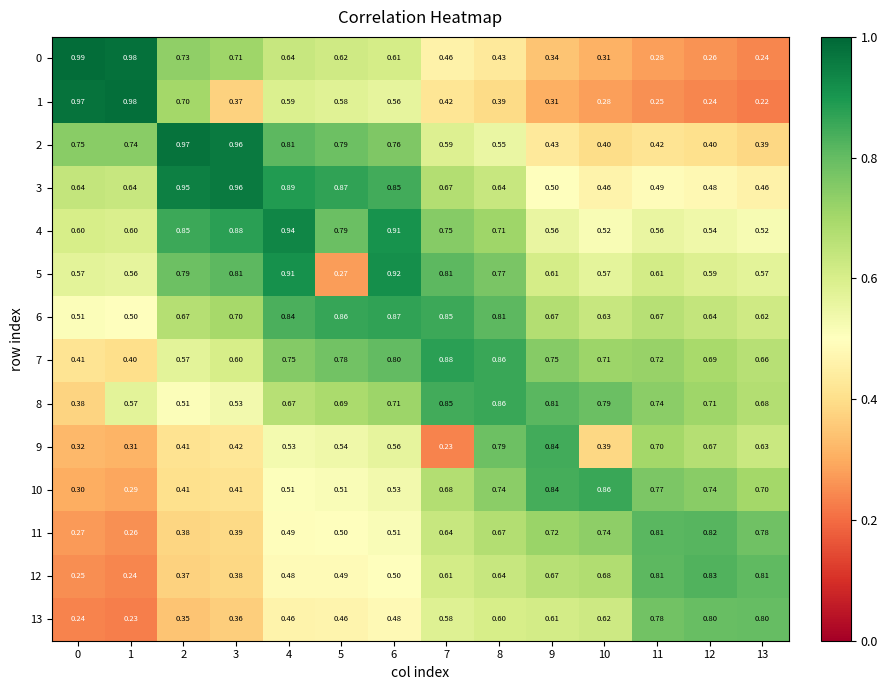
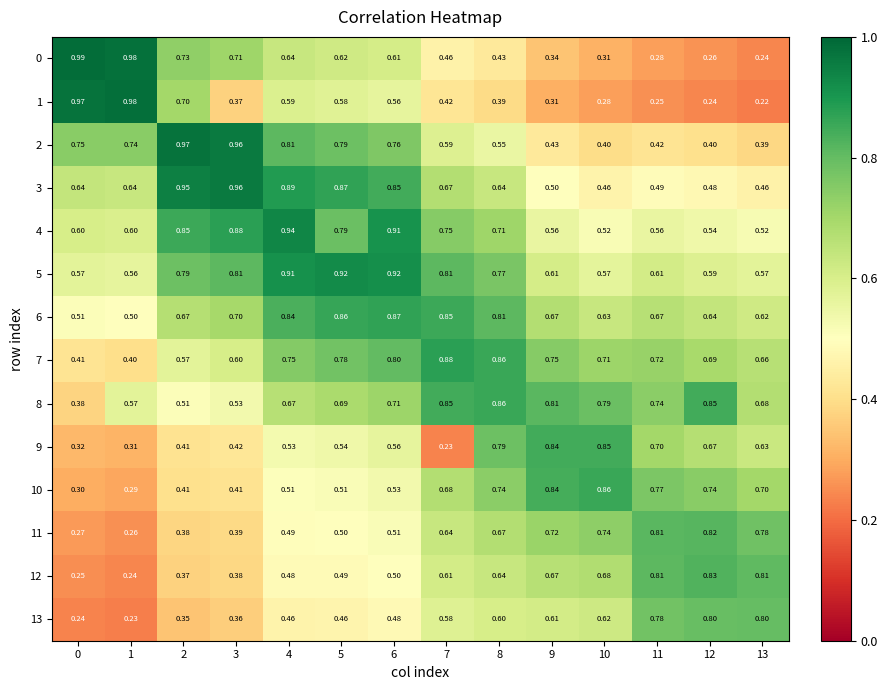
  {
    "0": {
      "0": 0.99,
      "1": 0.98,
      "2": 0.73,
      "3": 0.71,
      "4": 0.64,
      "5": 0.62,
      "6": 0.61,
      "7": 0.46,
      "8": 0.43,
      "9": 0.34,
      "10": 0.31,
      "11": 0.28,
      "12": 0.26,
      "13": 0.24
    },
    "1": {
      "0": 0.97,
      "1": 0.98,
      "2": 0.70,
      "3": 0.37,
      "4": 0.59,
      "5": 0.58,
      "6": 0.56,
      "7": 0.42,
      "8": 0.39,
      "9": 0.31,
      "10": 0.28,
      "11": 0.25,
      "12": 0.24,
      "13": 0.22
    },
    "2": {
      "0": 0.75,
      "1": 0.74,
      "2": 0.97,
      "3": 0.96,
      "4": 0.81,
      "5": 0.79,
      "6": 0.76,
      "7": 0.59,
      "8": 0.55,
      "9": 0.43,
      "10": 0.40,
      "11": 0.42,
      "12": 0.40,
      "13": 0.39
    },
    "3": {
      "0": 0.64,
      "1": 0.64,
      "2": 0.95,
      "3": 0.96,
      "4": 0.89,
      "5": 0.87,
      "6": 0.85,
      "7": 0.67,
      "8": 0.64,
      "9": 0.50,
      "10": 0.46,
      "11": 0.49,
      "12": 0.48,
      "13": 0.46
    },
    "4": {
      "0": 0.60,
      "1": 0.60,
      "2": 0.85,
      "3": 0.88,
      "4": 0.94,
      "5": 0.79,
      "6": 0.91,
      "7": 0.75,
      "8": 0.71,
      "9": 0.56,
      "10": 0.52,
      "11": 0.56,
      "12": 0.54,
      "13": 0.52
    },
    "5": {
      "0": 0.57,
      "1": 0.56,
      "2": 0.79,
      "3": 0.81,
      "4": 0.91,
-     "5": 0.27,
+     "5": 0.92,
      "6": 0.92,
      "7": 0.81,
      "8": 0.77,
      "9": 0.61,
      "10": 0.57,
      "11": 0.61,
      "12": 0.59,
      "13": 0.57
    },
    "6": {
      "0": 0.51,
      "1": 0.50,
      "2": 0.67,
      "3": 0.70,
      "4": 0.84,
      "5": 0.86,
      "6": 0.87,
      "7": 0.85,
      "8": 0.81,
      "9": 0.67,
      "10": 0.63,
      "11": 0.67,
      "12": 0.64,
      "13": 0.62
    },
    "7": {
      "0": 0.41,
      "1": 0.40,
      "2": 0.57,
      "3": 0.60,
      "4": 0.75,
      "5": 0.78,
      "6": 0.80,
      "7": 0.88,
      "8": 0.86,
      "9": 0.75,
      "10": 0.71,
      "11": 0.72,
      "12": 0.69,
      "13": 0.66
    },
    "8": {
      "0": 0.38,
      "1": 0.57,
      "2": 0.51,
      "3": 0.53,
      "4": 0.67,
      "5": 0.69,
      "6": 0.71,
      "7": 0.85,
      "8": 0.86,
      "9": 0.81,
      "10": 0.79,
      "11": 0.74,
-     "12": 0.71,
+     "12": 0.85,
      "13": 0.68
    },
    "9": {
      "0": 0.32,
      "1": 0.31,
      "2": 0.41,
      "3": 0.42,
      "4": 0.53,
      "5": 0.54,
      "6": 0.56,
      "7": 0.23,
      "8": 0.79,
      "9": 0.84,
-     "10": 0.39,
+     "10": 0.85,
      "11": 0.70,
      "12": 0.67,
      "13": 0.63
    },
    "10": {
      "0": 0.30,
      "1": 0.29,
      "2": 0.41,
      "3": 0.41,
      "4": 0.51,
      "5": 0.51,
      "6": 0.53,
      "7": 0.68,
      "8": 0.74,
      "9": 0.84,
      "10": 0.86,
      "11": 0.77,
      "12": 0.74,
      "13": 0.70
    },
    "11": {
      "0": 0.27,
      "1": 0.26,
      "2": 0.38,
      "3": 0.39,
      "4": 0.49,
      "5": 0.50,
      "6": 0.51,
      "7": 0.64,
      "8": 0.67,
      "9": 0.72,
      "10": 0.74,
      "11": 0.81,
      "12": 0.82,
      "13": 0.78
    },
    "12": {
      "0": 0.25,
      "1": 0.24,
      "2": 0.37,
      "3": 0.38,
      "4": 0.48,
      "5": 0.49,
      "6": 0.50,
      "7": 0.61,
      "8": 0.64,
      "9": 0.67,
      "10": 0.68,
      "11": 0.81,
      "12": 0.83,
      "13": 0.81
    },
    "13": {
      "0": 0.24,
      "1": 0.23,
      "2": 0.35,
      "3": 0.36,
      "4": 0.46,
      "5": 0.46,
      "6": 0.48,
      "7": 0.58,
      "8": 0.60,
      "9": 0.61,
      "10": 0.62,
      "11": 0.78,
      "12": 0.80,
      "13": 0.80
    }
  }
